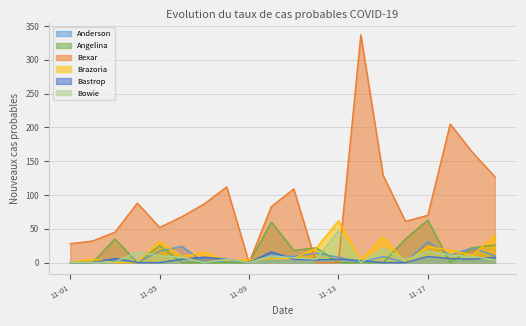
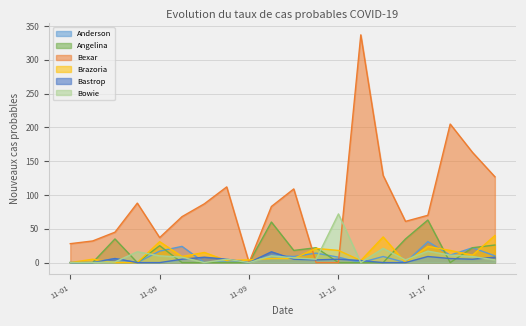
  {
    "Angelina": {
      "11-05": 30,
      "11-17": 60
    },
    "Bexar": {
      "11-01": 30,
-     "11-05": 50,
+     "11-05": 40,
      "11-17": 70
    },
    "Brazoria": {
      "11-05": 30,
      "11-09": 0,
-     "11-13": 60,
+     "11-13": 20,
      "11-17": 20
    },
    "Bowie": {
      "11-05": 10,
-     "11-13": 50,
+     "11-13": 70,
      "11-17": 20
    }
  }
